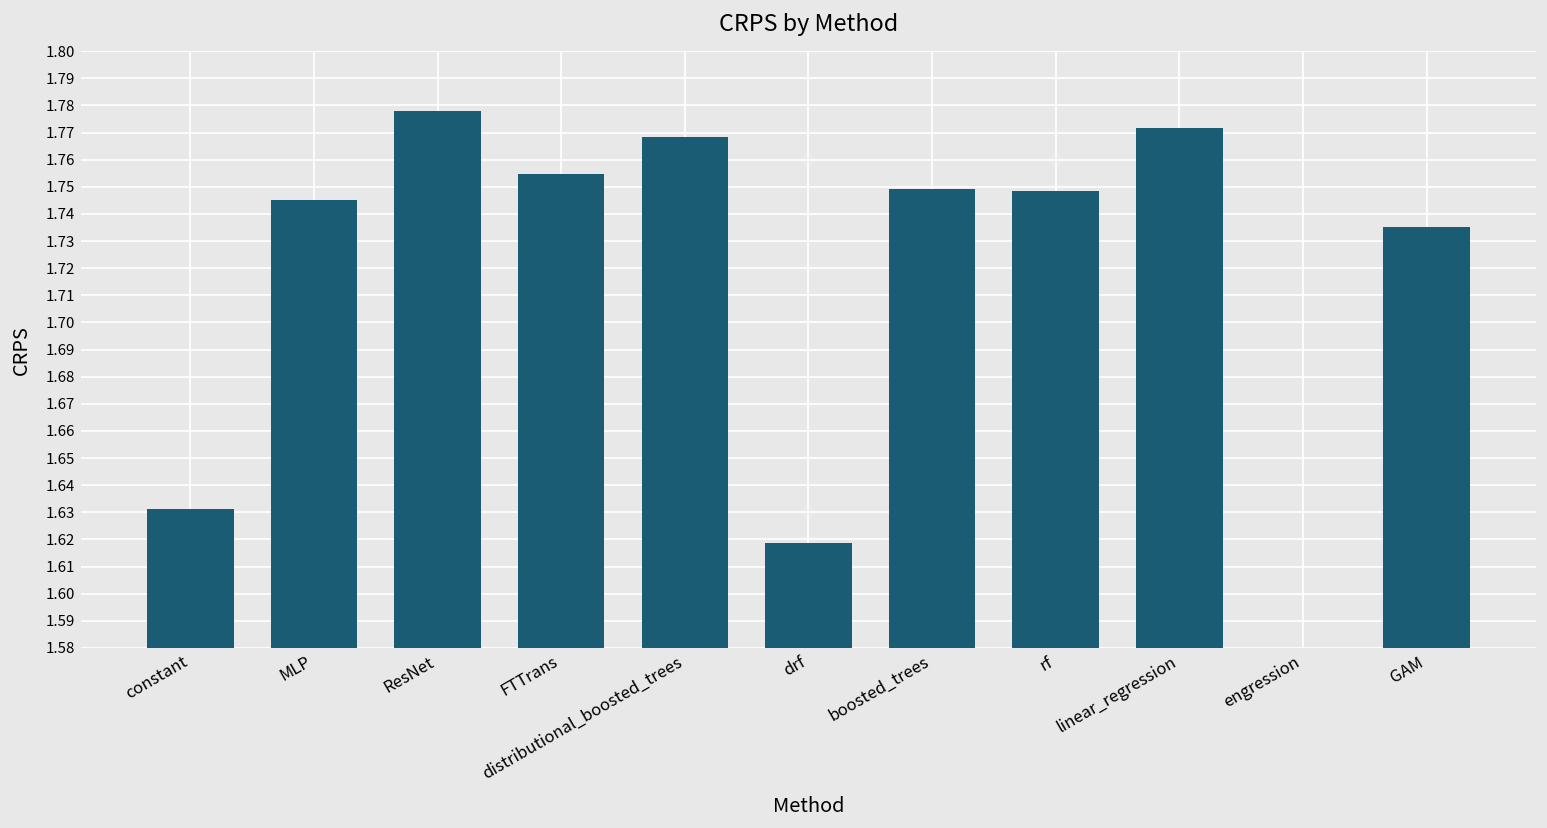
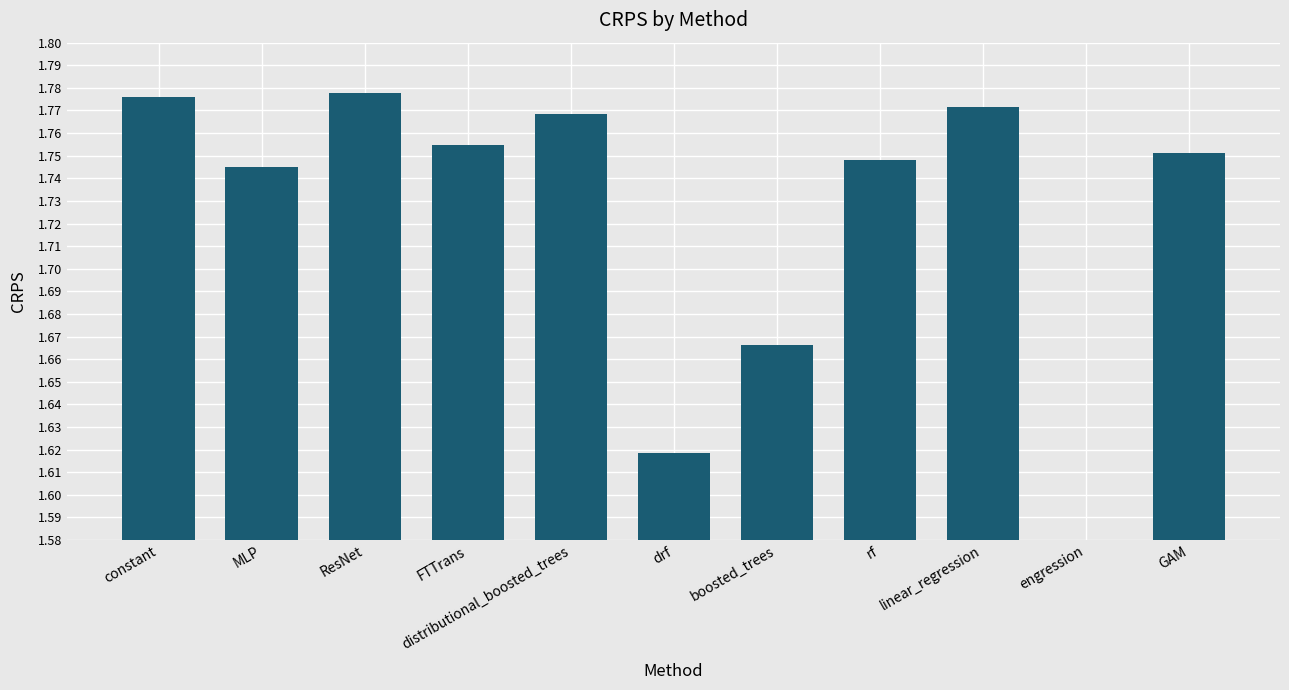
  {
-   "constant": 1.631,
+   "constant": 1.776,
    "MLP": 1.745,
    "ResNet": 1.778,
    "FTTrans": 1.755,
    "distributional_boosted_trees": 1.768,
    "drf": 1.619,
-   "boosted_trees": 1.749,
+   "boosted_trees": 1.666,
    "rf": 1.748,
    "linear_regression": 1.772,
-   "GAM": 1.735
+   "GAM": 1.751
  }
